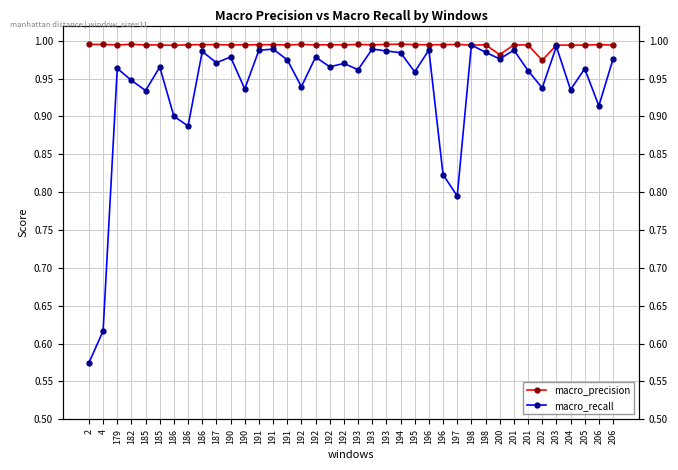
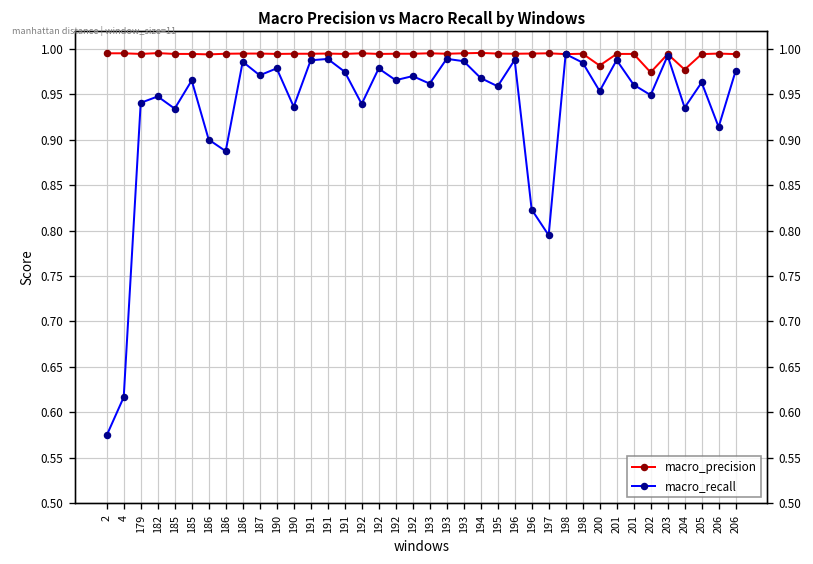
  {
    "macro_precision": {
      "2": 1.00,
      "4": 1.00,
      "179": 0.99,
      "182": 1.00,
      "187": 0.99,
      "194": 1.00,
      "195": 0.99,
      "197": 1.00,
      "200": 0.98,
      "202": 0.97,
-     "204": 0.99,
+     "204": 0.98,
      "205": 0.99
    },
    "macro_recall": {
      "2": 0.57,
      "4": 0.62,
-     "179": 0.96,
+     "179": 0.94,
      "182": 0.95,
      "187": 0.97,
-     "194": 0.98,
+     "194": 0.97,
      "195": 0.96,
      "197": 0.79,
-     "200": 0.98,
-     "202": 0.94,
+     "200": 0.95,
+     "202": 0.95,
      "204": 0.94,
      "205": 0.96
    }
  }
